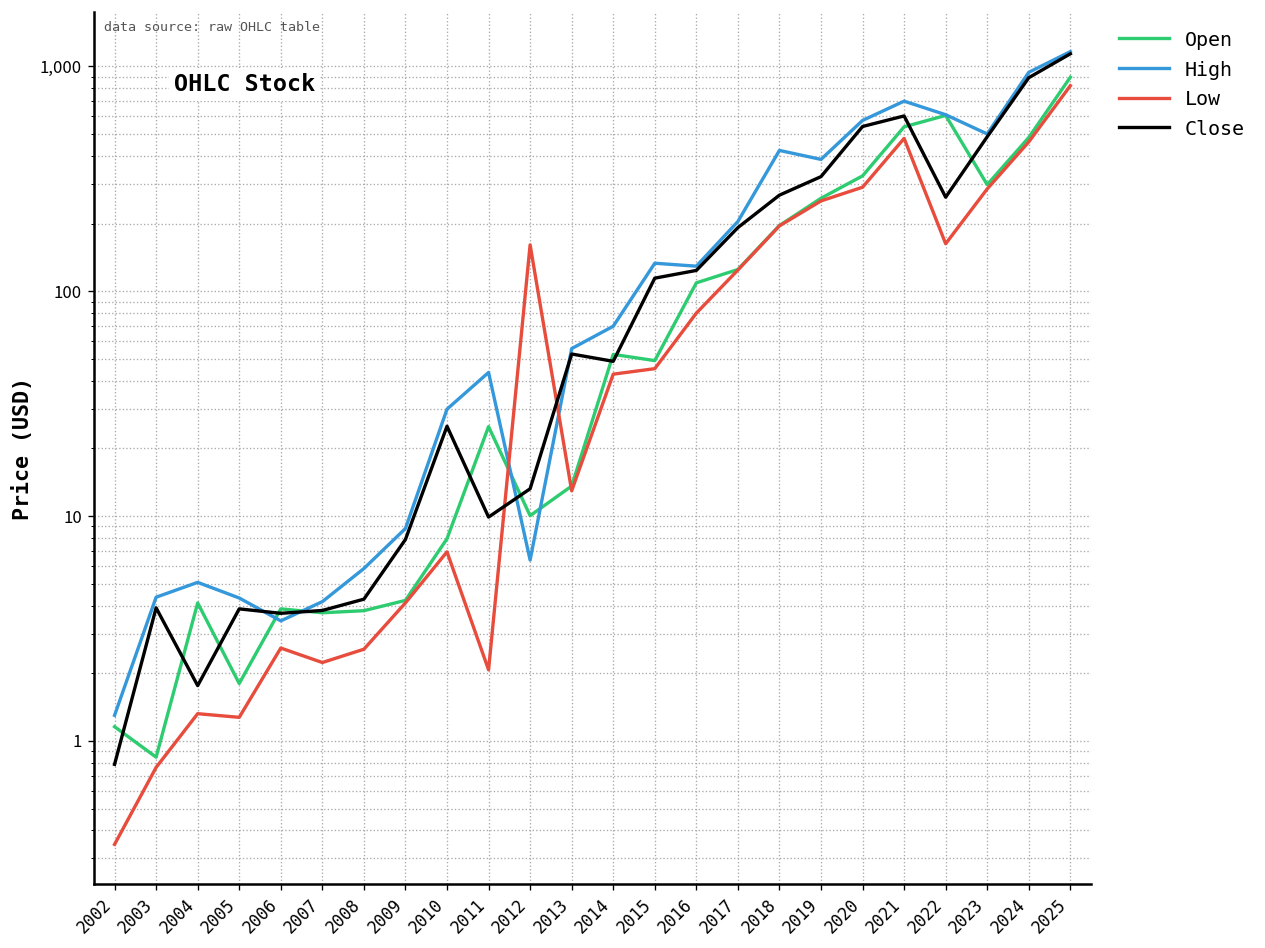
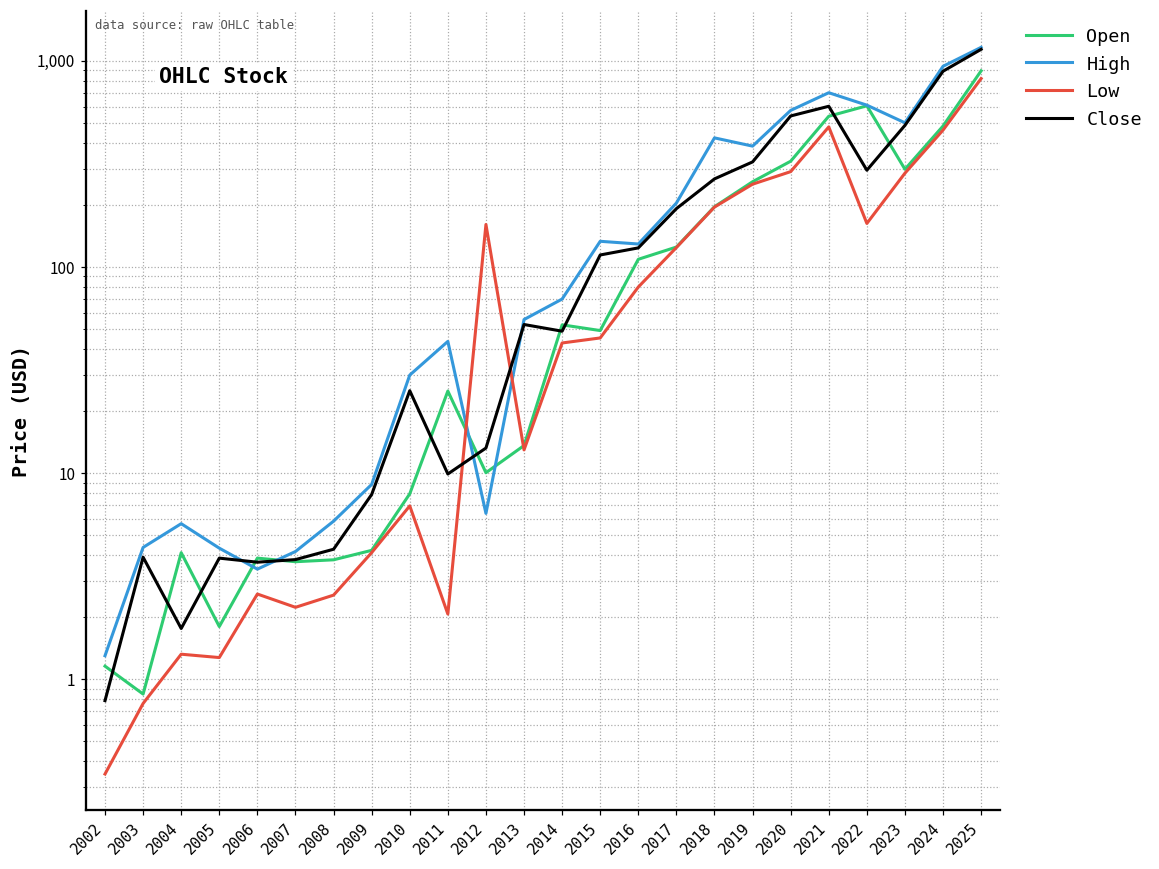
  {
    "Open": {
      "2002": 1.2,
      "2003": 0.8,
      "2004": 4.1,
      "2005": 1.8,
      "2006": 3.9,
      "2008": 3.8,
      "2010": 7.9,
      "2011": 25,
      "2012": 10,
      "2013": 14,
      "2014": 52,
      "2015": 49,
      "2016": 110,
      "2020": 330,
      "2021": 540,
      "2023": 300,
      "2024": 480,
      "2025": 900
    },
    "High": {
      "2002": 1.3,
      "2003": 4.4,
-     "2004": 5.1,
+     "2004": 5.7,
      "2005": 4.3,
      "2006": 3.4,
      "2007": 4.2,
      "2008": 5.8,
      "2009": 9,
      "2010": 30,
      "2011": 44,
      "2012": 6.4,
      "2013": 56,
      "2014": 70,
      "2015": 130,
      "2016": 130,
      "2017": 200,
      "2018": 420,
      "2019": 390,
      "2020": 580,
      "2021": 700,
      "2024": 900
    },
    "Low": {
      "2002": 0.35,
      "2003": 0.76,
      "2004": 1.3,
      "2005": 1.3,
      "2006": 2.6,
      "2007": 2.2,
      "2008": 2.6,
      "2010": 6.9,
      "2011": 2.1,
      "2012": 160,
      "2013": 13,
      "2014": 43,
      "2015": 45,
      "2016": 80,
      "2020": 290,
      "2021": 480,
      "2022": 160,
      "2023": 290,
      "2024": 460,
      "2025": 800
    },
    "Close": {
      "2002": 0.79,
      "2003": 4,
      "2004": 1.8,
      "2005": 3.9,
      "2006": 3.7,
      "2008": 4.3,
      "2009": 8,
      "2010": 25,
      "2011": 10,
      "2012": 13,
      "2013": 53,
      "2014": 49,
      "2015": 110,
      "2016": 120,
      "2017": 190,
      "2018": 270,
      "2019": 320,
      "2020": 540,
      "2021": 600,
-     "2022": 260,
+     "2022": 290,
      "2024": 900
    }
  }
